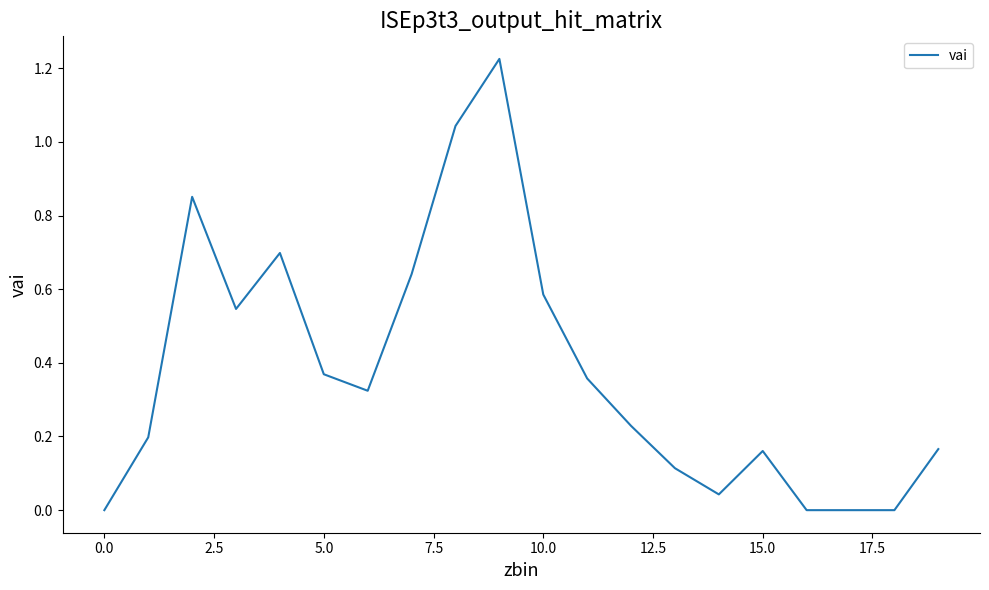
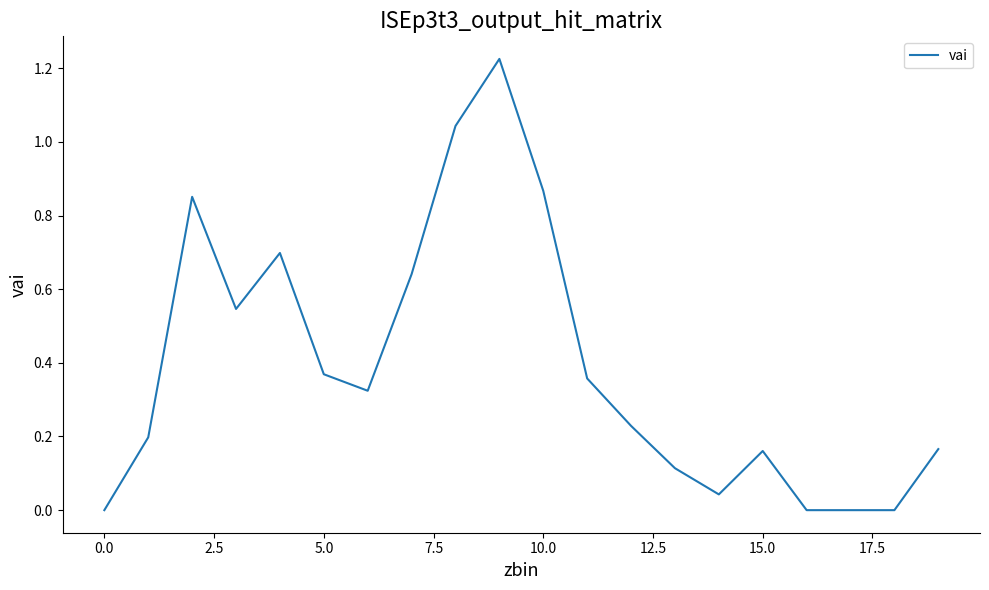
  {
    "0.0": 0.00,
    "5.0": 0.37,
-   "10.0": 0.59,
+   "10.0": 0.87,
    "15.0": 0.16
  }
